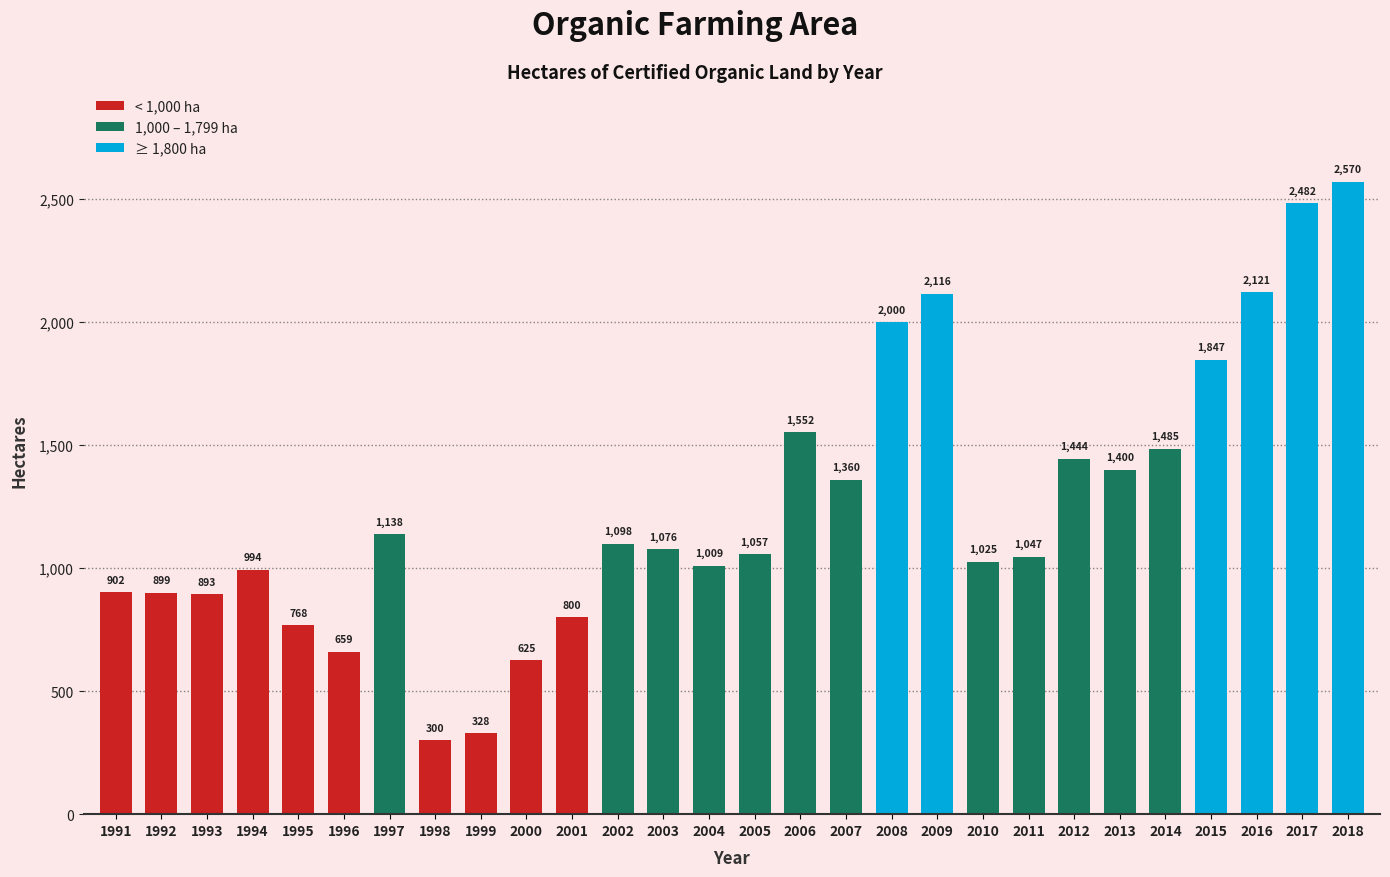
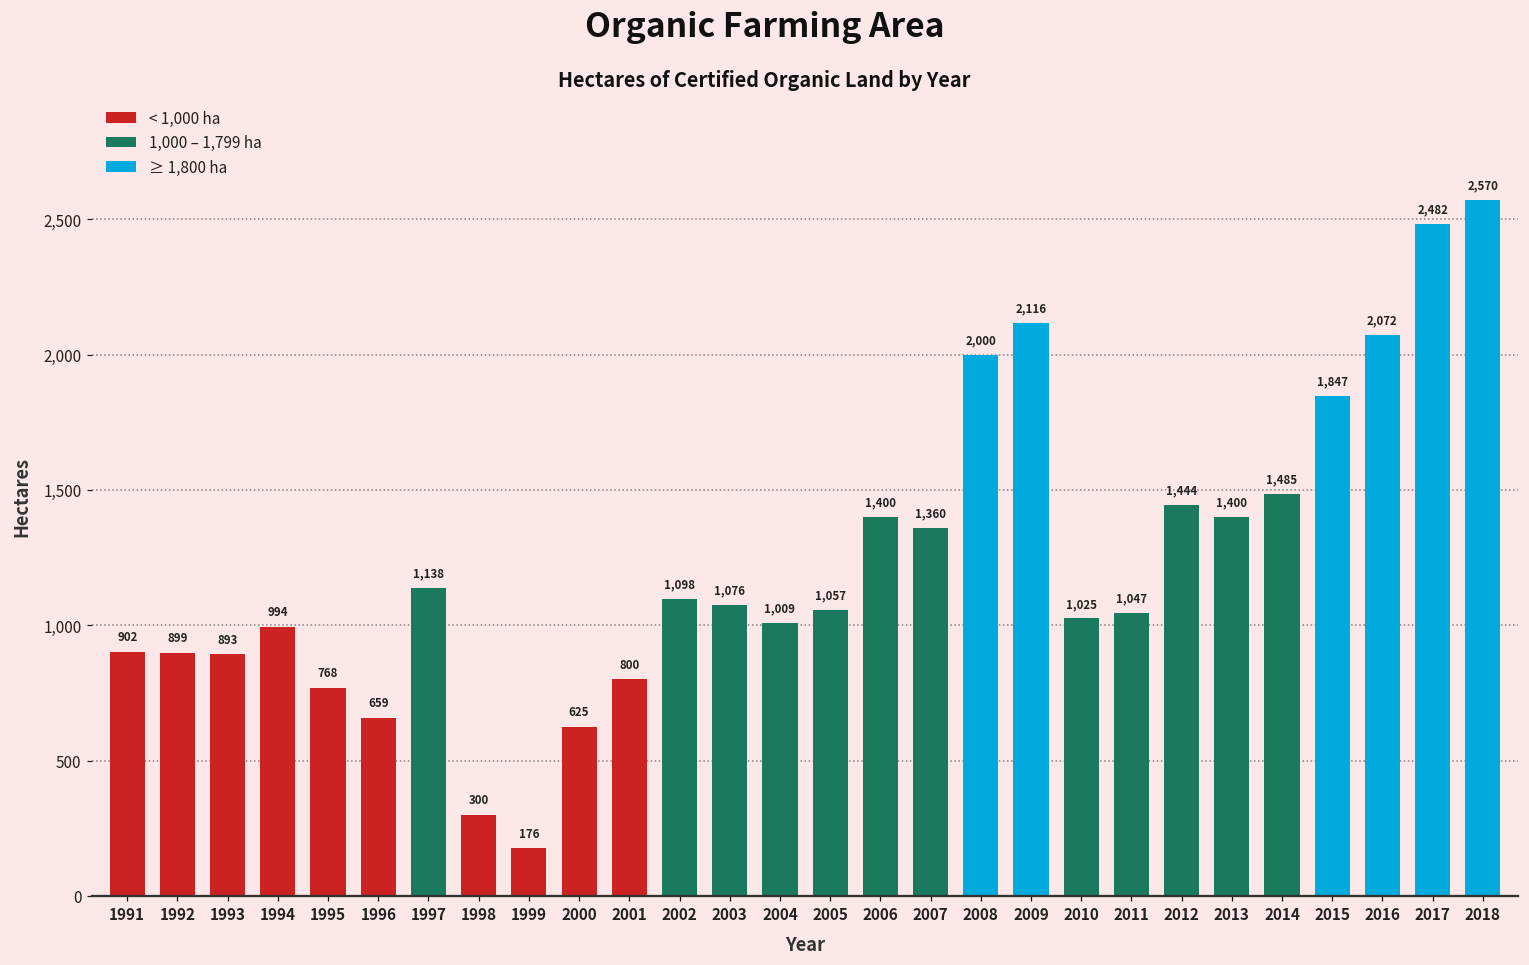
  {
    "1991": "902",
    "1992": "899",
    "1993": "893",
    "1994": "994",
    "1995": "768",
    "1996": "659",
    "1997": "1,138",
    "1998": "300",
-   "1999": "328",
+   "1999": "176",
    "2000": "625",
    "2001": "800",
    "2002": "1,098",
    "2003": "1,076",
    "2004": "1,009",
    "2005": "1,057",
-   "2006": "1,552",
+   "2006": "1,400",
    "2007": "1,360",
    "2008": "2,000",
    "2009": "2,116",
    "2010": "1,025",
    "2011": "1,047",
    "2012": "1,444",
    "2013": "1,400",
    "2014": "1,485",
    "2015": "1,847",
-   "2016": "2,121",
+   "2016": "2,072",
    "2017": "2,482",
    "2018": "2,570"
  }
